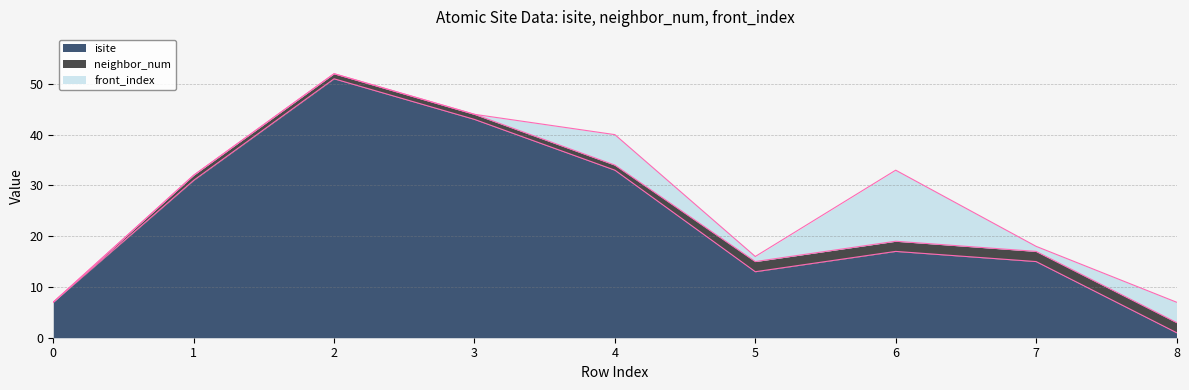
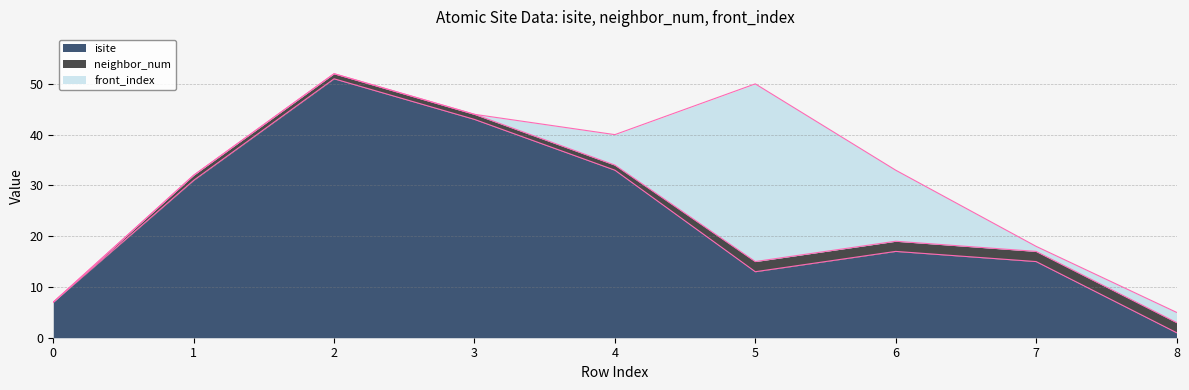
  {
    "front_index": {
      "4": 6,
-     "5": 1,
+     "5": 35,
      "6": 14,
      "7": 1,
-     "8": 4
+     "8": 2
    }
  }
